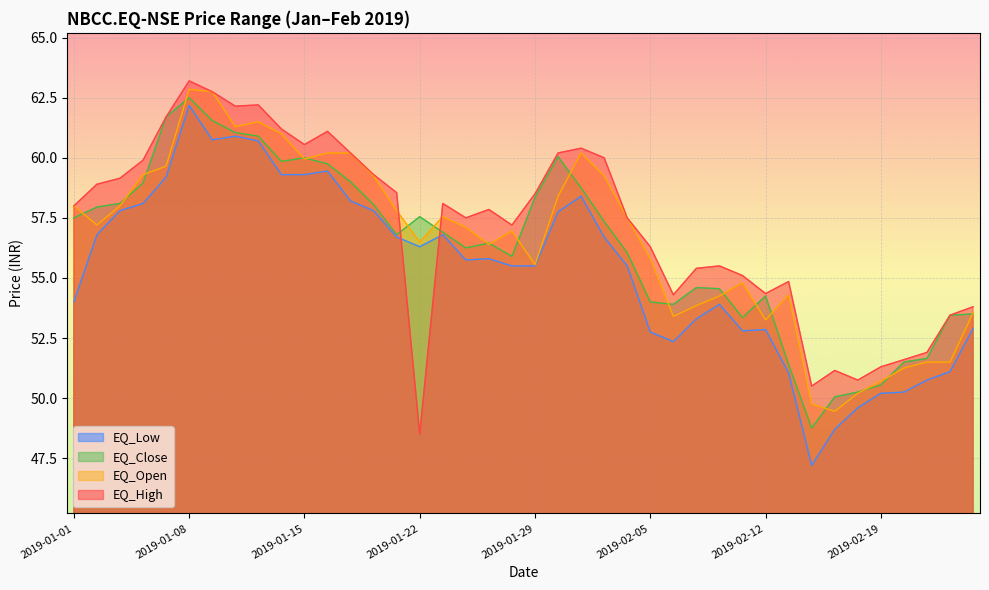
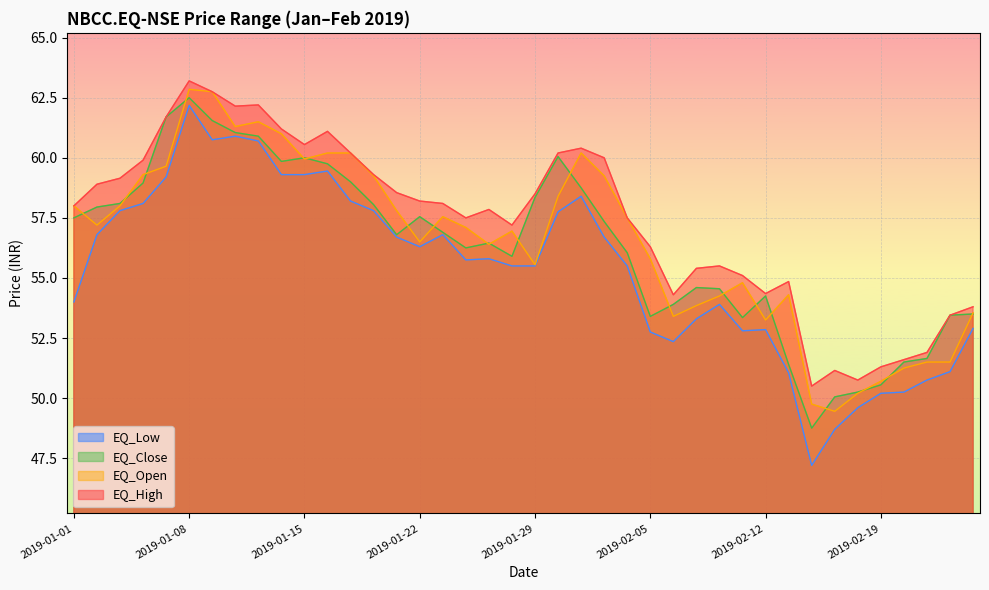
  {
    "EQ_Low": {
      "2019-01-01": 54.0,
      "2019-01-08": 62.2,
      "2019-01-15": 59.3,
      "2019-01-22": 56.3,
      "2019-02-05": 52.8,
      "2019-02-12": 52.9,
      "2019-02-19": 50.2
    },
    "EQ_Close": {
      "2019-01-01": 57.5,
      "2019-01-08": 62.5,
      "2019-01-22": 57.6,
      "2019-01-29": 58.4,
-     "2019-02-05": 54.0,
+     "2019-02-05": 53.4,
      "2019-02-19": 50.6
    },
    "EQ_Open": {
      "2019-01-08": 62.9,
      "2019-01-22": 56.5,
      "2019-02-05": 55.8,
      "2019-02-12": 53.3,
      "2019-02-19": 50.7
    },
    "EQ_High": {
      "2019-01-08": 63.2,
      "2019-01-15": 60.6,
-     "2019-01-22": 48.5,
+     "2019-01-22": 58.2,
      "2019-01-29": 58.5,
      "2019-02-05": 56.3,
      "2019-02-19": 51.3
    }
  }
